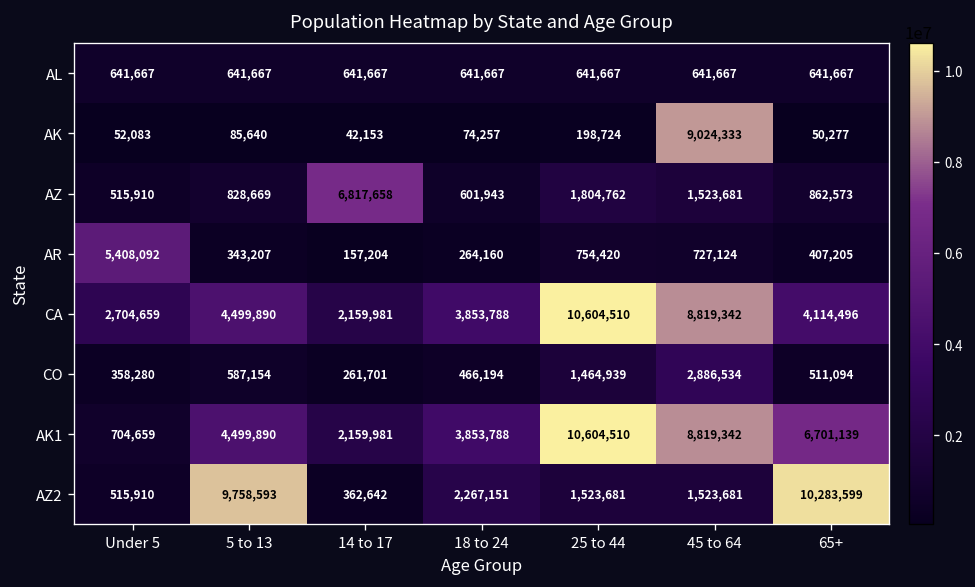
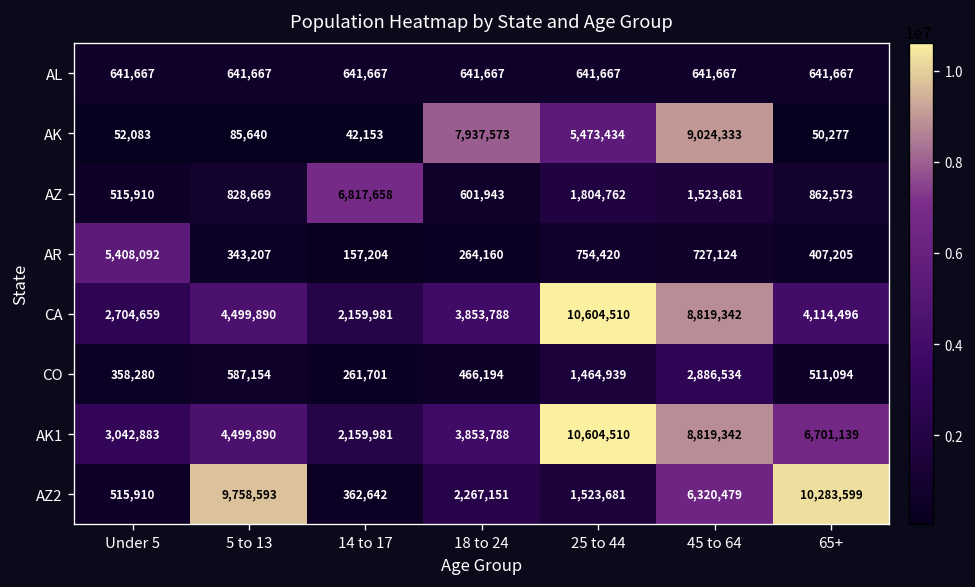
  {
    "AL": {
      "Under 5": "641,667",
      "5 to 13": "641,667",
      "14 to 17": "641,667",
      "18 to 24": "641,667",
      "25 to 44": "641,667",
      "45 to 64": "641,667",
      "65+": "641,667"
    },
    "AK": {
      "Under 5": "52,083",
      "5 to 13": "85,640",
      "14 to 17": "42,153",
-     "18 to 24": "74,257",
-     "25 to 44": "198,724",
+     "18 to 24": "7,937,573",
+     "25 to 44": "5,473,434",
      "45 to 64": "9,024,333",
      "65+": "50,277"
    },
    "AZ": {
      "Under 5": "515,910",
      "5 to 13": "828,669",
      "14 to 17": "6,817,658",
      "18 to 24": "601,943",
      "25 to 44": "1,804,762",
      "45 to 64": "1,523,681",
      "65+": "862,573"
    },
    "AR": {
      "Under 5": "5,408,092",
      "5 to 13": "343,207",
      "14 to 17": "157,204",
      "18 to 24": "264,160",
      "25 to 44": "754,420",
      "45 to 64": "727,124",
      "65+": "407,205"
    },
    "CA": {
      "Under 5": "2,704,659",
      "5 to 13": "4,499,890",
      "14 to 17": "2,159,981",
      "18 to 24": "3,853,788",
      "25 to 44": "10,604,510",
      "45 to 64": "8,819,342",
      "65+": "4,114,496"
    },
    "CO": {
      "Under 5": "358,280",
      "5 to 13": "587,154",
      "14 to 17": "261,701",
      "18 to 24": "466,194",
      "25 to 44": "1,464,939",
      "45 to 64": "2,886,534",
      "65+": "511,094"
    },
    "AK1": {
-     "Under 5": "704,659",
+     "Under 5": "3,042,883",
      "5 to 13": "4,499,890",
      "14 to 17": "2,159,981",
      "18 to 24": "3,853,788",
      "25 to 44": "10,604,510",
      "45 to 64": "8,819,342",
      "65+": "6,701,139"
    },
    "AZ2": {
      "Under 5": "515,910",
      "5 to 13": "9,758,593",
      "14 to 17": "362,642",
      "18 to 24": "2,267,151",
      "25 to 44": "1,523,681",
-     "45 to 64": "1,523,681",
+     "45 to 64": "6,320,479",
      "65+": "10,283,599"
    }
  }
